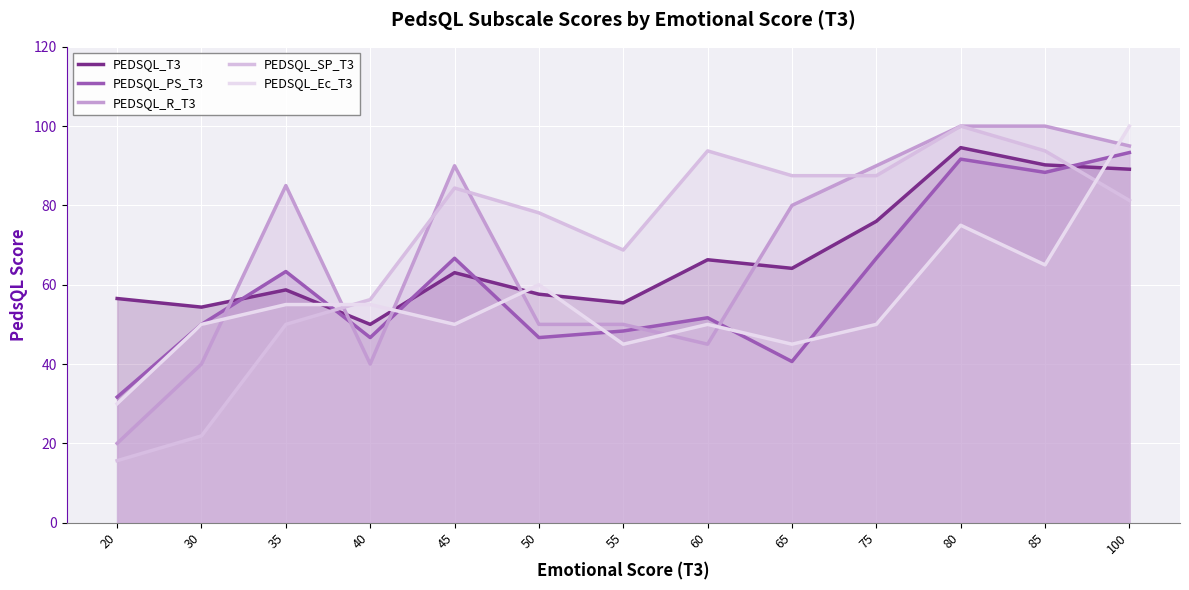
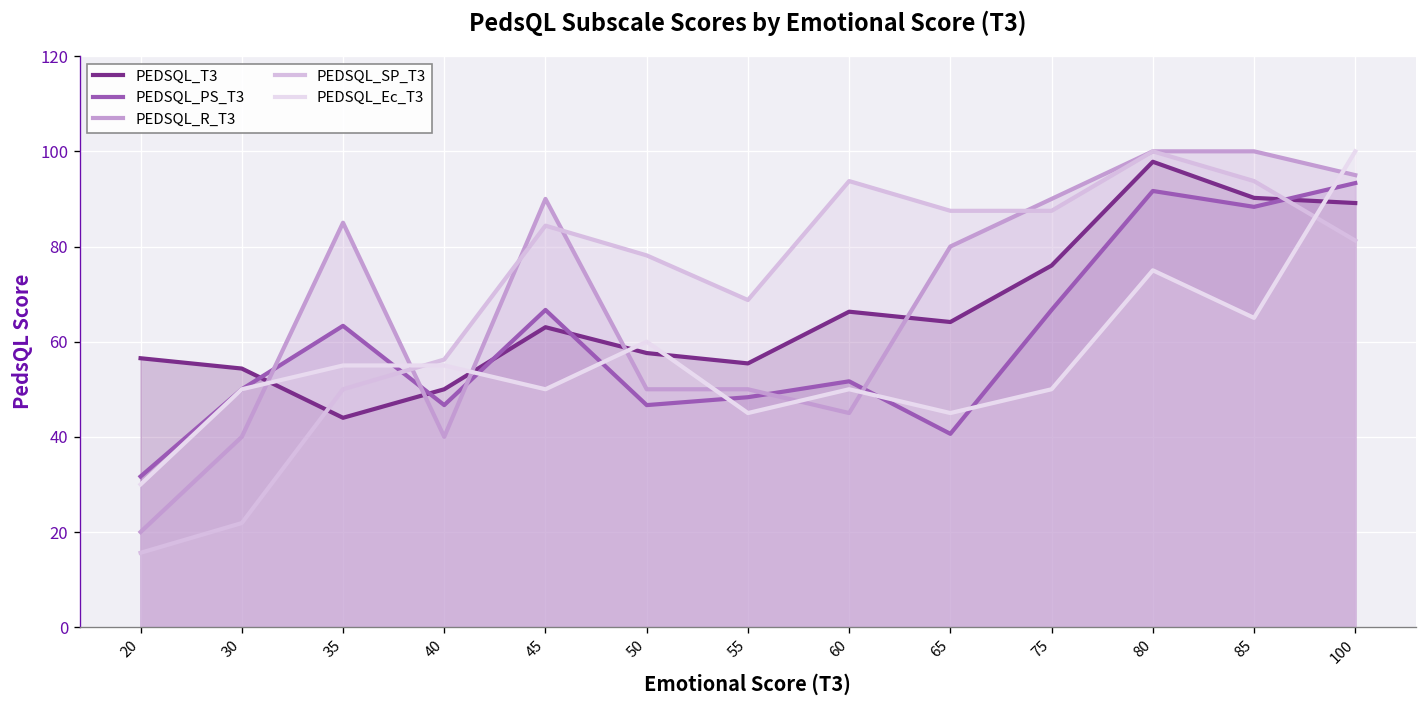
  {
    "PEDSQL_T3": {
      "20": 57,
      "30": 54,
-     "35": 59,
+     "35": 44,
      "40": 50,
      "45": 63,
      "50": 58,
      "55": 55,
      "60": 66,
      "65": 64,
      "75": 76,
-     "80": 95,
+     "80": 98,
      "85": 90,
      "100": 89
    },
    "PEDSQL_PS_T3": {
      "20": 32,
      "35": 63,
      "40": 47,
      "45": 67,
      "50": 47,
      "55": 48,
      "60": 52,
      "65": 41,
      "75": 67,
      "80": 92,
      "85": 88,
      "100": 93
    }
  }
